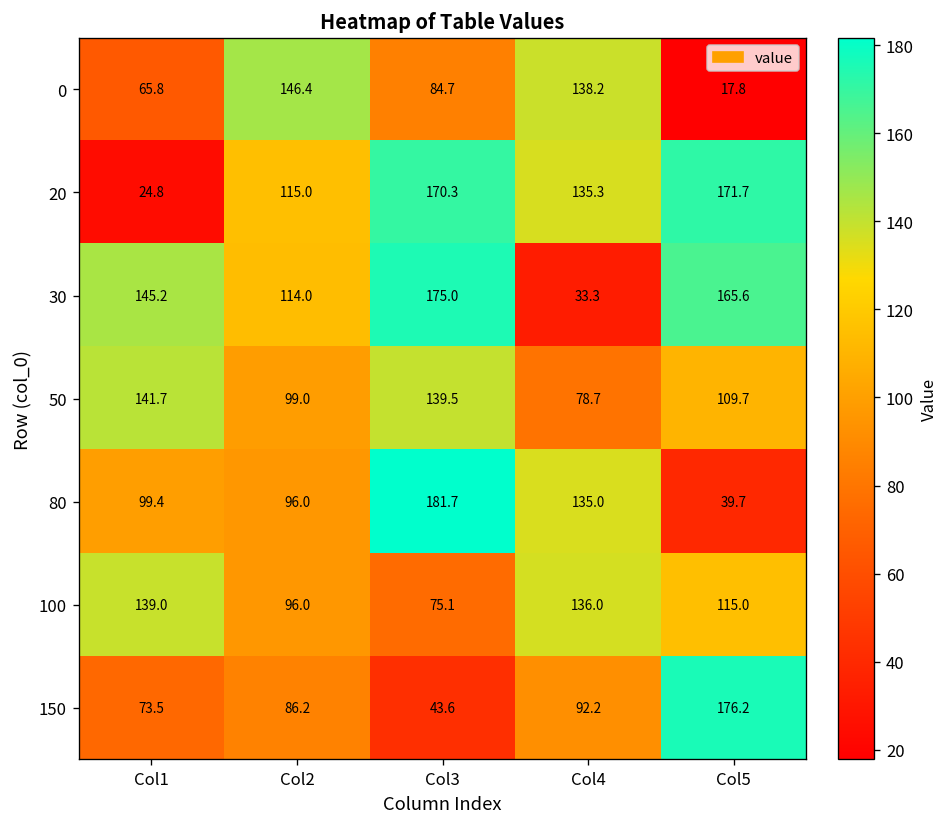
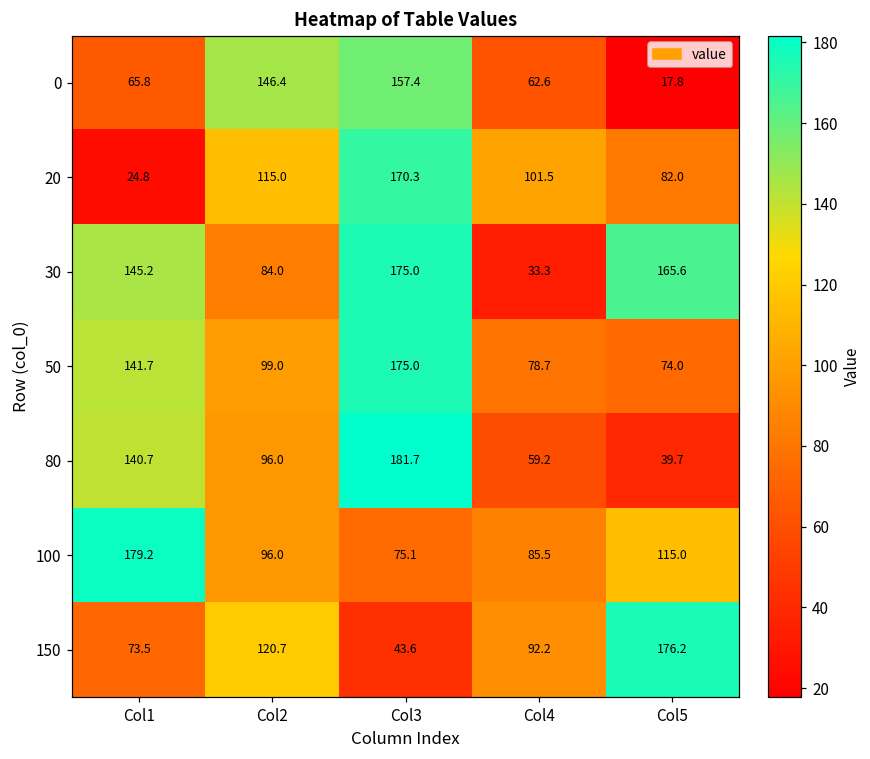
  {
    "0": {
      "Col1": 65.8,
      "Col2": 146.4,
-     "Col3": 84.7,
-     "Col4": 138.2,
+     "Col3": 157.4,
+     "Col4": 62.6,
      "Col5": 17.8
    },
    "20": {
      "Col1": 24.8,
      "Col2": 115.0,
      "Col3": 170.3,
-     "Col4": 135.3,
-     "Col5": 171.7
+     "Col4": 101.5,
+     "Col5": 82.0
    },
    "30": {
      "Col1": 145.2,
-     "Col2": 114.0,
+     "Col2": 84.0,
      "Col3": 175.0,
      "Col4": 33.3,
      "Col5": 165.6
    },
    "50": {
      "Col1": 141.7,
      "Col2": 99.0,
-     "Col3": 139.5,
+     "Col3": 175.0,
      "Col4": 78.7,
-     "Col5": 109.7
+     "Col5": 74.0
    },
    "80": {
-     "Col1": 99.4,
+     "Col1": 140.7,
      "Col2": 96.0,
      "Col3": 181.7,
-     "Col4": 135.0,
+     "Col4": 59.2,
      "Col5": 39.7
    },
    "100": {
-     "Col1": 139.0,
+     "Col1": 179.2,
      "Col2": 96.0,
      "Col3": 75.1,
-     "Col4": 136.0,
+     "Col4": 85.5,
      "Col5": 115.0
    },
    "150": {
      "Col1": 73.5,
-     "Col2": 86.2,
+     "Col2": 120.7,
      "Col3": 43.6,
      "Col4": 92.2,
      "Col5": 176.2
    }
  }
